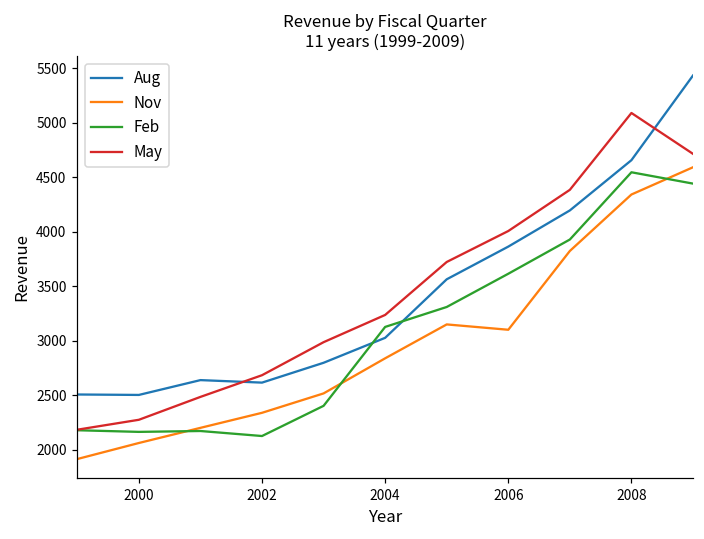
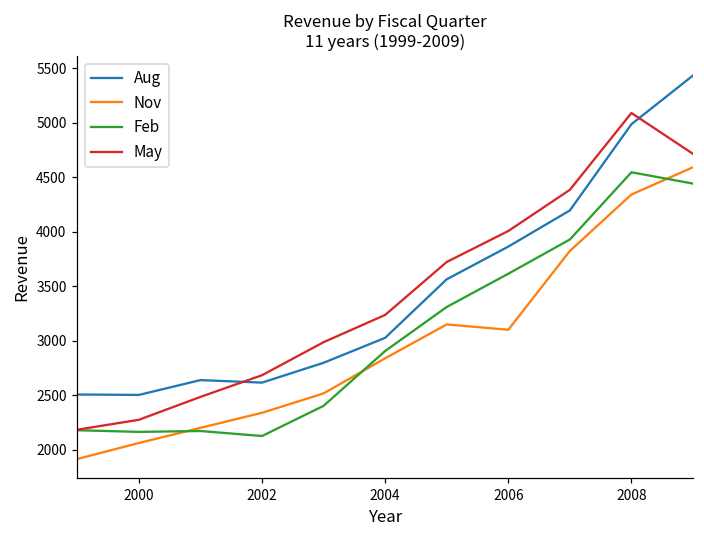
  {
    "Aug": {
      "2000": 2500,
      "2002": 2600,
      "2004": 3000,
      "2006": 3900,
-     "2008": 4700
+     "2008": 5000
    },
    "Nov": {
      "2000": 2100,
      "2002": 2300,
      "2004": 2800,
      "2006": 3100,
      "2008": 4300
    },
    "Feb": {
      "2000": 2200,
      "2002": 2100,
-     "2004": 3100,
+     "2004": 2900,
      "2006": 3600,
      "2008": 4500
    },
    "May": {
      "2000": 2300,
      "2002": 2700,
      "2004": 3200,
      "2006": 4000,
      "2008": 5100
    }
  }
